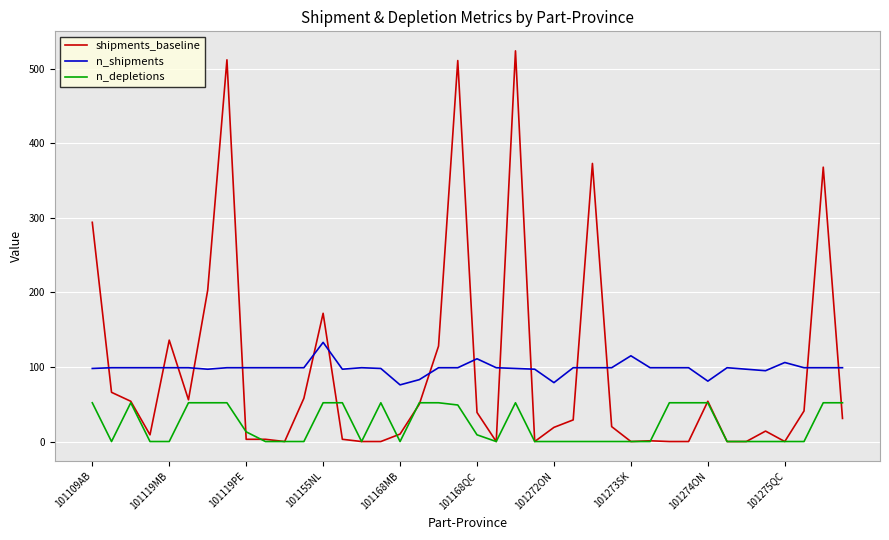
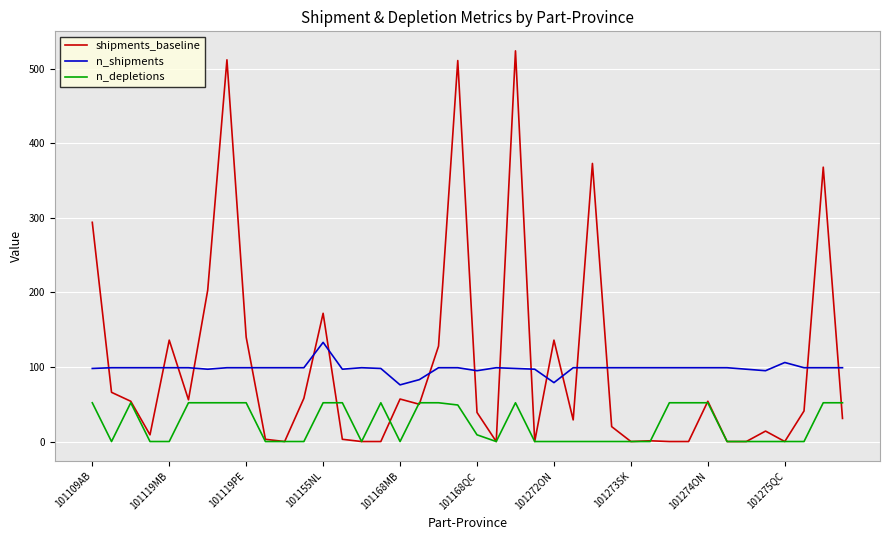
  {
    "shipments_baseline": {
      "101109AB": 290,
      "101119MB": 140,
-     "101119PE": 0,
+     "101119PE": 140,
      "101155NL": 170,
-     "101168MB": 10,
+     "101168MB": 60,
      "101168QC": 40,
-     "101272ON": 20
+     "101272ON": 140
    },
    "n_shipments": {
      "101109AB": 100,
      "101119MB": 100,
      "101119PE": 100,
      "101155NL": 130,
      "101168MB": 80,
-     "101168QC": 110,
+     "101168QC": 100,
      "101272ON": 80,
-     "101273SK": 120,
-     "101274ON": 80,
+     "101273SK": 100,
+     "101274ON": 100,
      "101275QC": 110
    },
    "n_depletions": {
      "101109AB": 50,
      "101119MB": 0,
-     "101119PE": 10,
+     "101119PE": 50,
      "101155NL": 50,
      "101168MB": 0,
      "101168QC": 10,
      "101272ON": 0
    }
  }
